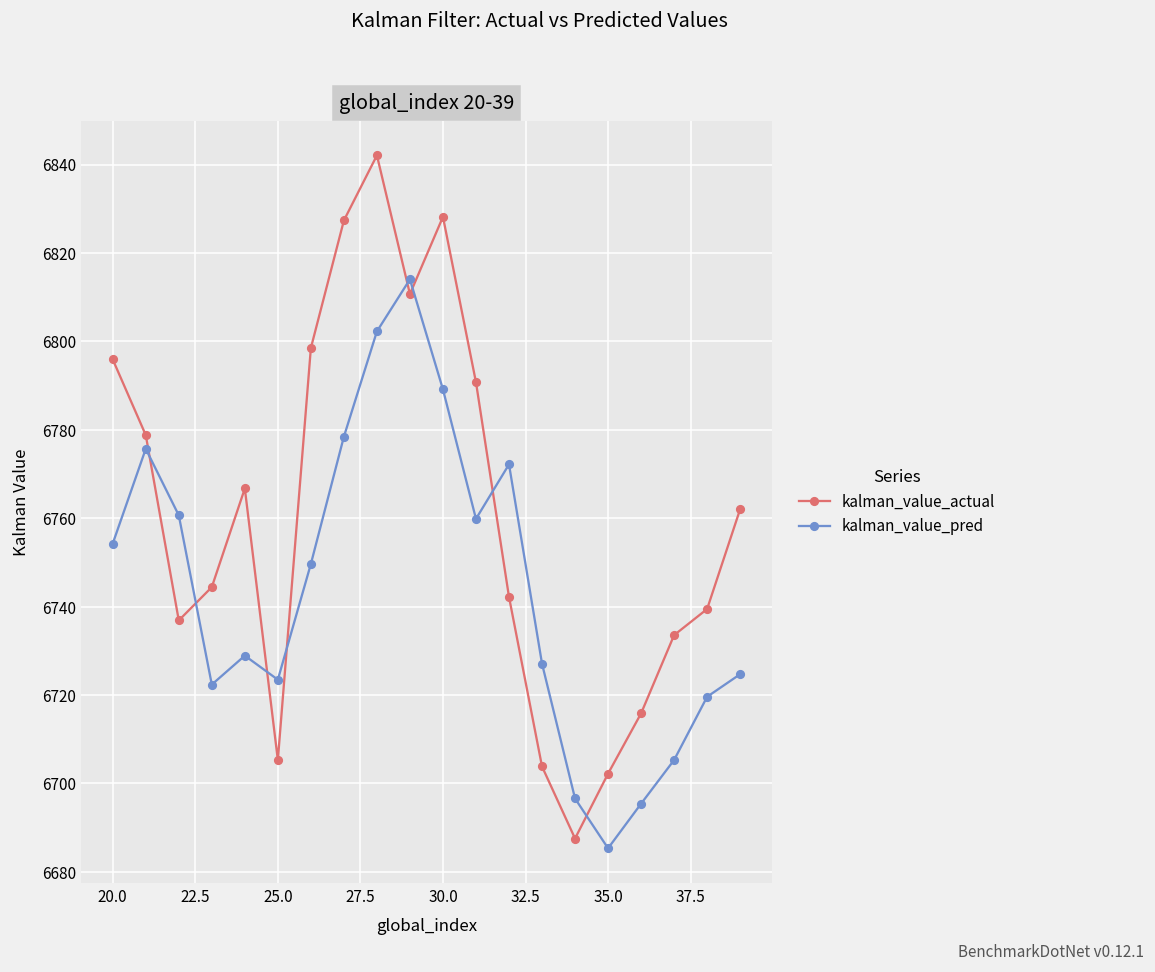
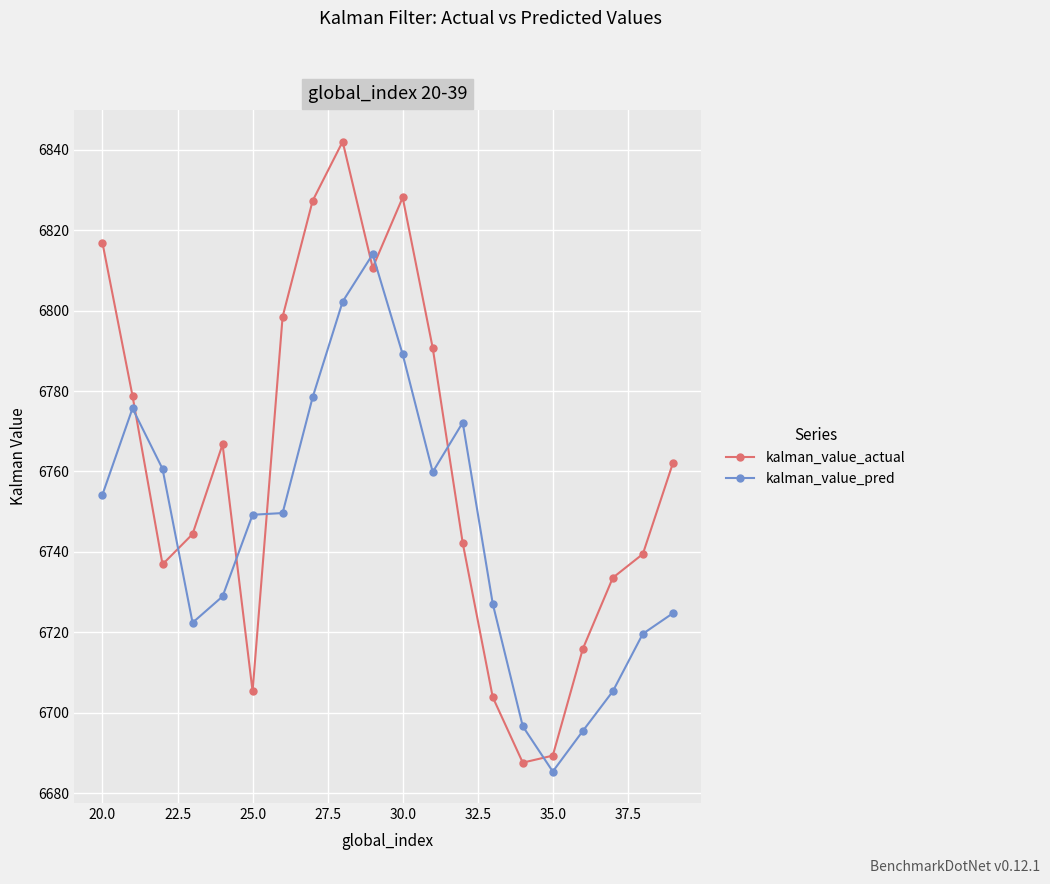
  {
    "kalman_value_actual": {
-     "20.0": 6796,
+     "20.0": 6817,
      "25.0": 6705,
      "30.0": 6828,
-     "35.0": 6702
+     "35.0": 6689
    },
    "kalman_value_pred": {
      "20.0": 6754,
-     "25.0": 6723,
+     "25.0": 6749,
      "30.0": 6789,
      "35.0": 6685
    }
  }
